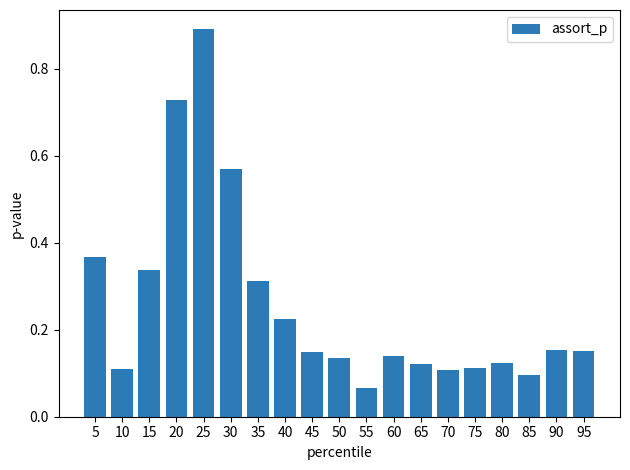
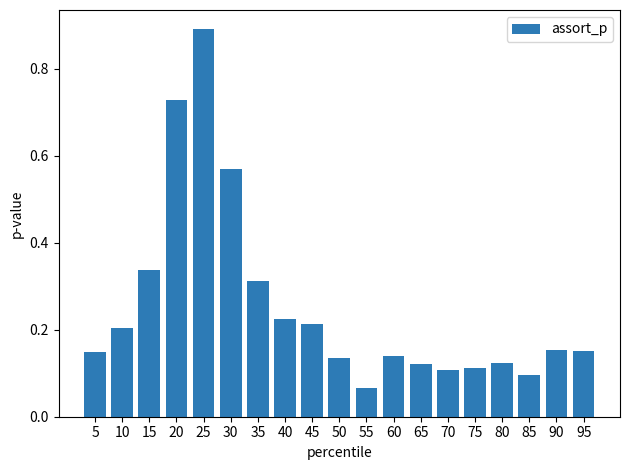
  {
-   "5": 0.37,
-   "10": 0.11,
+   "5": 0.15,
+   "10": 0.20,
    "15": 0.34,
    "20": 0.73,
    "25": 0.89,
    "30": 0.57,
    "35": 0.31,
    "40": 0.23,
-   "45": 0.15,
+   "45": 0.21,
    "50": 0.13,
    "55": 0.07,
    "60": 0.14,
    "65": 0.12,
    "70": 0.11,
    "75": 0.11,
    "80": 0.12,
    "85": 0.10,
    "90": 0.15,
    "95": 0.15
  }
